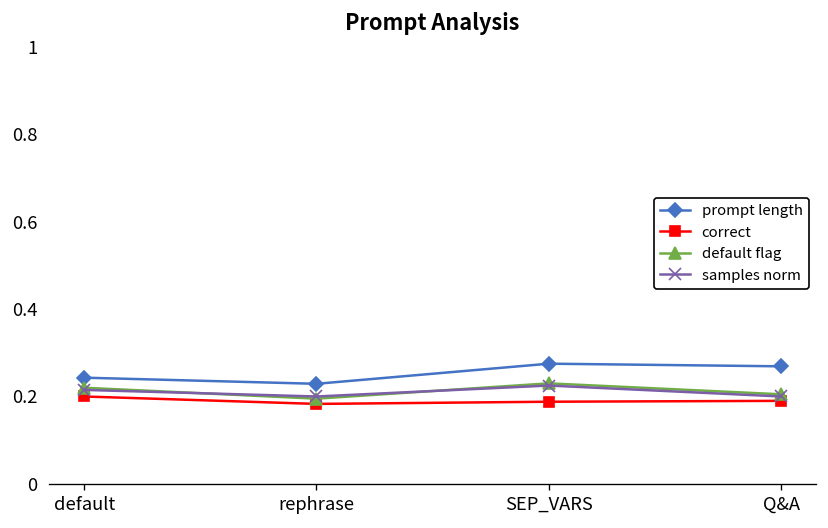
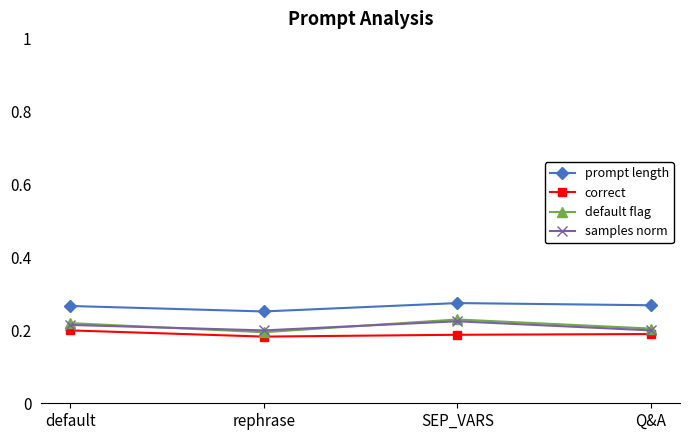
  {
    "prompt length": {
-     "default": 0.24,
-     "rephrase": 0.23,
+     "default": 0.27,
+     "rephrase": 0.25,
      "SEP_VARS": 0.28,
      "Q&A": 0.27
    },
    "correct": {
      "default": 0.20,
      "rephrase": 0.18,
      "SEP_VARS": 0.19,
      "Q&A": 0.19
    }
  }
